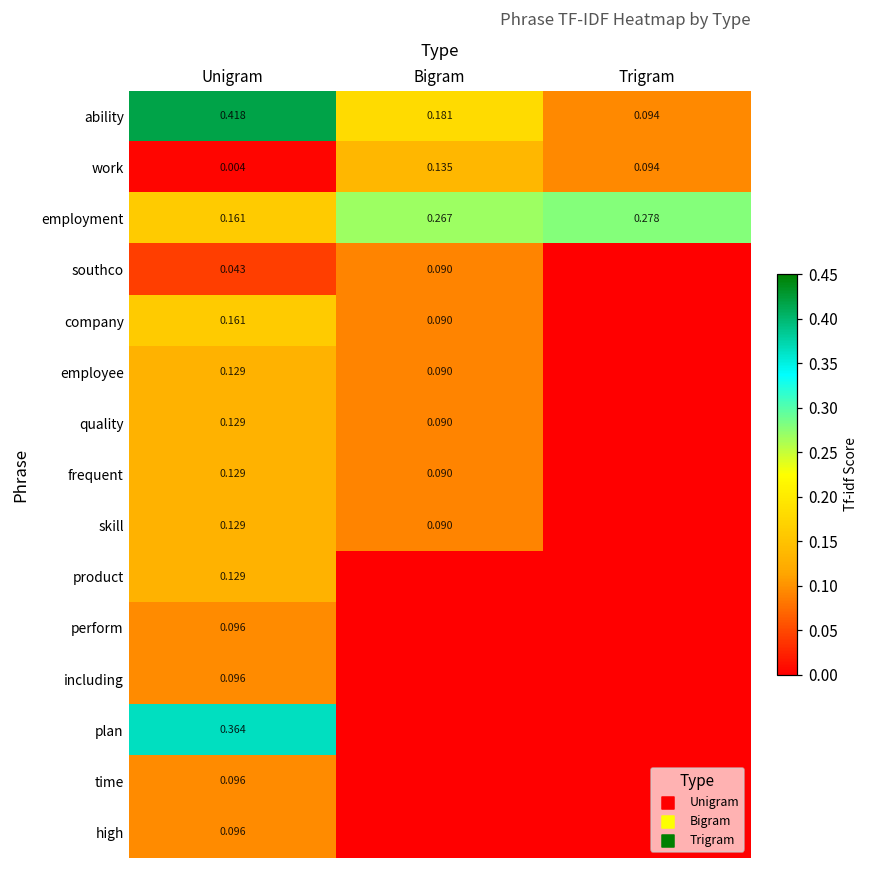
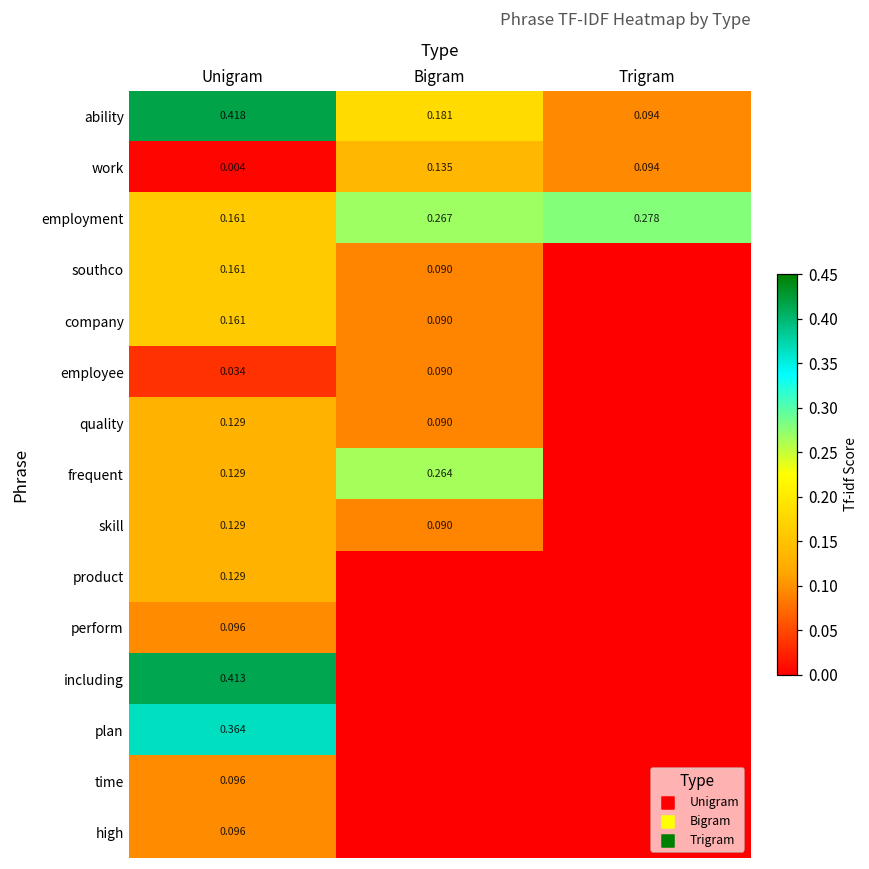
  {
    "ability": {
      "Unigram": 0.418,
      "Bigram": 0.181,
      "Trigram": 0.094
    },
    "work": {
      "Unigram": 0.004,
      "Bigram": 0.135,
      "Trigram": 0.094
    },
    "employment": {
      "Unigram": 0.161,
      "Bigram": 0.267,
      "Trigram": 0.278
    },
    "southco": {
-     "Unigram": 0.043,
+     "Unigram": 0.161,
      "Bigram": 0.090
    },
    "company": {
      "Unigram": 0.161,
      "Bigram": 0.090
    },
    "employee": {
-     "Unigram": 0.129,
+     "Unigram": 0.034,
      "Bigram": 0.090
    },
    "quality": {
      "Unigram": 0.129,
      "Bigram": 0.090
    },
    "frequent": {
      "Unigram": 0.129,
-     "Bigram": 0.090
+     "Bigram": 0.264
    },
    "skill": {
      "Unigram": 0.129,
      "Bigram": 0.090
    },
    "product": {
      "Unigram": 0.129
    },
    "perform": {
      "Unigram": 0.096
    },
    "including": {
-     "Unigram": 0.096
+     "Unigram": 0.413
    },
    "plan": {
      "Unigram": 0.364
    },
    "time": {
      "Unigram": 0.096
    },
    "high": {
      "Unigram": 0.096
    }
  }
